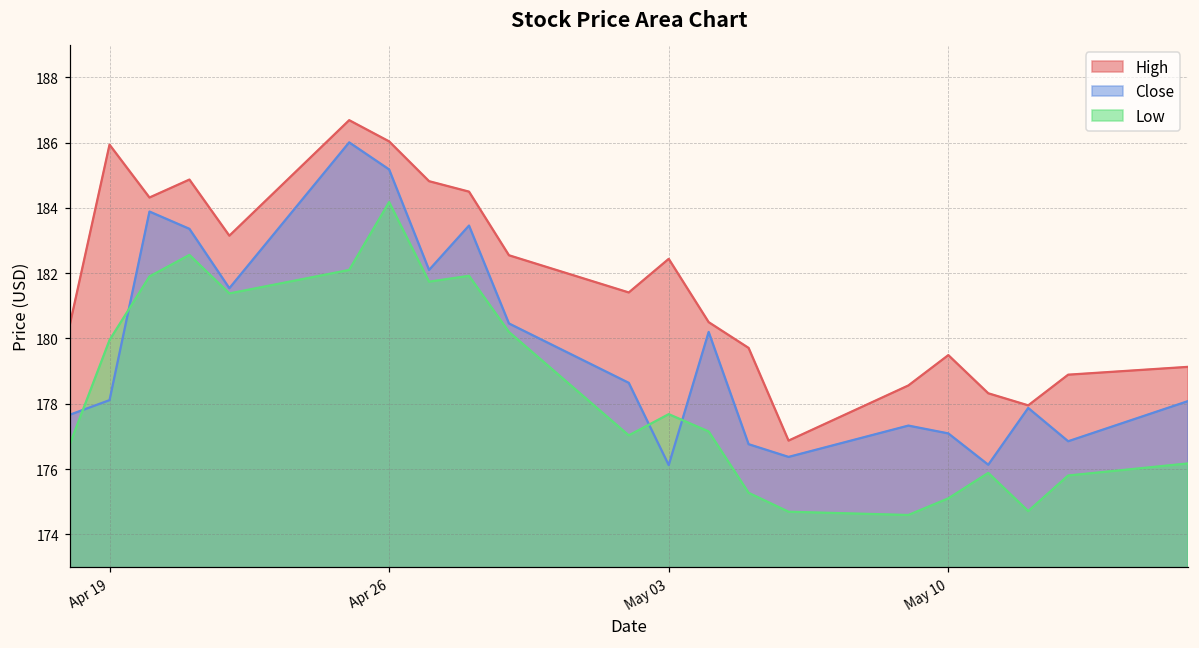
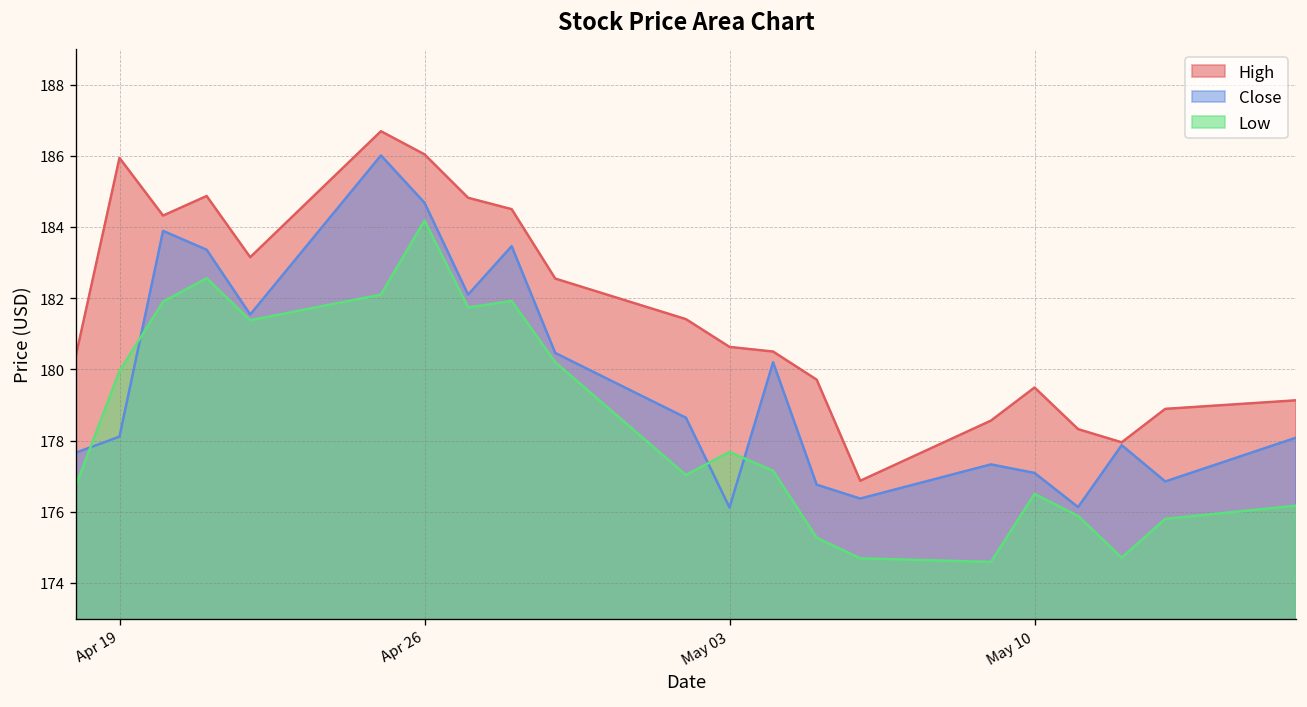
  {
    "High": {
      "Apr 19": 185.9,
      "Apr 26": 186.0,
-     "May 03": 182.4,
+     "May 03": 180.6,
      "May 10": 179.5
    },
    "Close": {
      "Apr 19": 178.1,
-     "Apr 26": 185.2,
+     "Apr 26": 184.7,
      "May 03": 176.1,
      "May 10": 177.1
    },
    "Low": {
      "Apr 19": 180.0,
      "Apr 26": 184.2,
      "May 03": 177.7,
-     "May 10": 175.1
+     "May 10": 176.5
    }
  }
